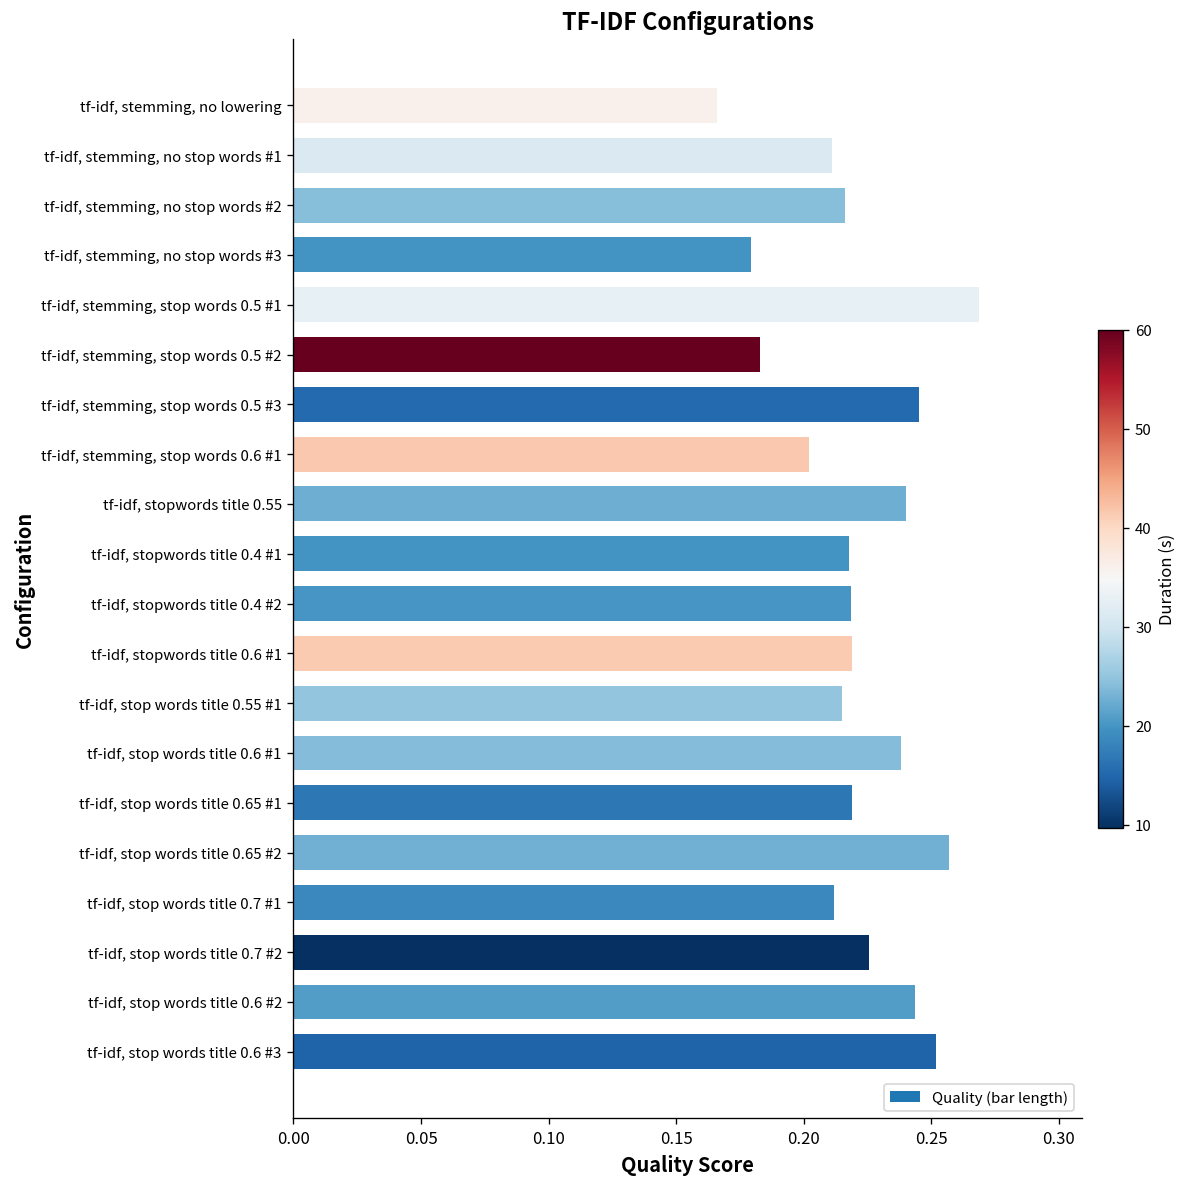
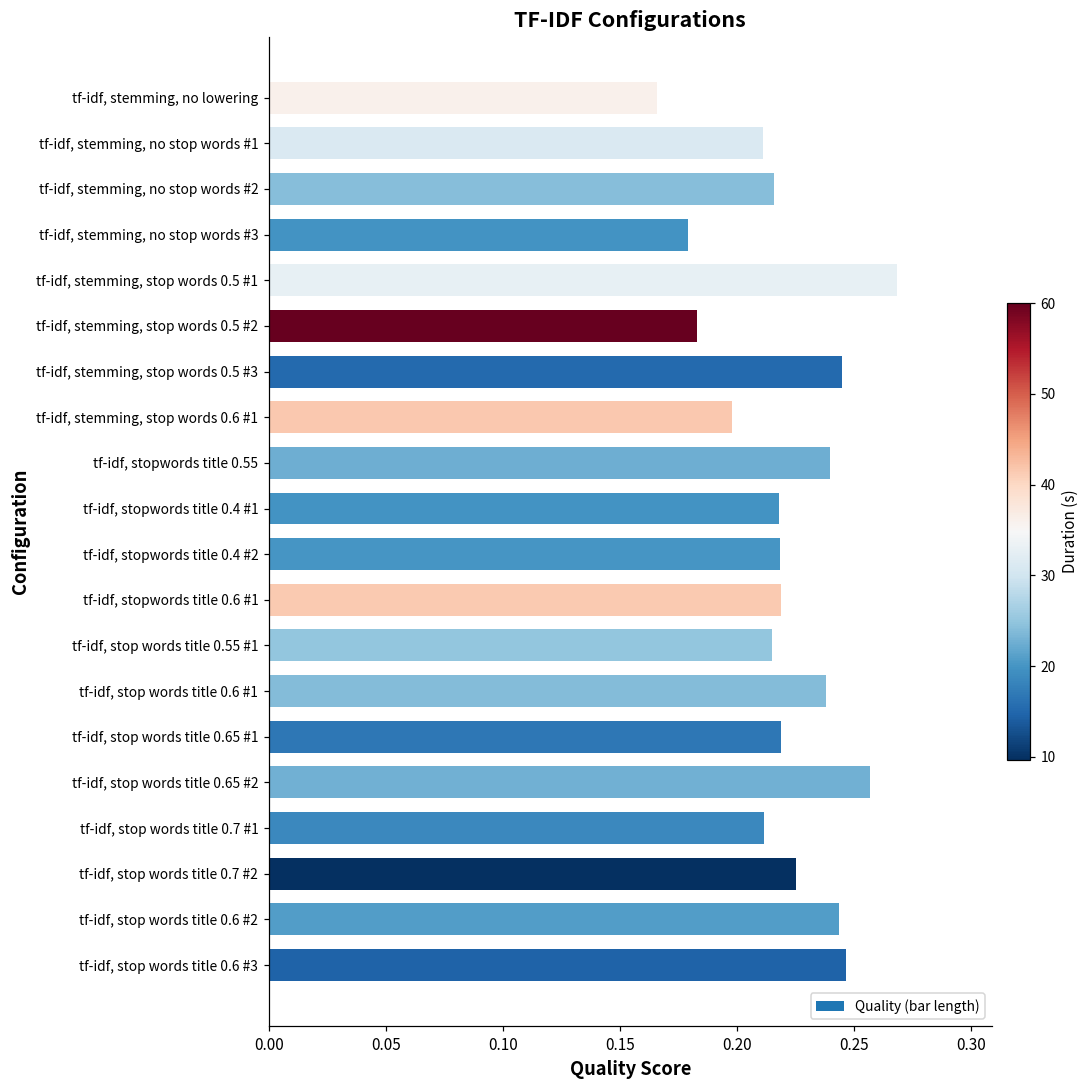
  {
    "tf-idf, stemming, no lowering": 0.166,
    "tf-idf, stemming, no stop words #1": 0.211,
    "tf-idf, stemming, no stop words #2": 0.216,
    "tf-idf, stemming, no stop words #3": 0.179,
    "tf-idf, stemming, stop words 0.5 #1": 0.269,
    "tf-idf, stemming, stop words 0.5 #2": 0.183,
    "tf-idf, stemming, stop words 0.5 #3": 0.245,
-   "tf-idf, stemming, stop words 0.6 #1": 0.202,
+   "tf-idf, stemming, stop words 0.6 #1": 0.198,
    "tf-idf, stopwords title 0.55": 0.240,
    "tf-idf, stopwords title 0.4 #1": 0.218,
    "tf-idf, stopwords title 0.4 #2": 0.219,
    "tf-idf, stopwords title 0.6 #1": 0.219,
    "tf-idf, stop words title 0.55 #1": 0.215,
    "tf-idf, stop words title 0.6 #1": 0.238,
    "tf-idf, stop words title 0.65 #1": 0.219,
    "tf-idf, stop words title 0.65 #2": 0.257,
    "tf-idf, stop words title 0.7 #1": 0.212,
    "tf-idf, stop words title 0.7 #2": 0.225,
    "tf-idf, stop words title 0.6 #2": 0.244,
-   "tf-idf, stop words title 0.6 #3": 0.252
+   "tf-idf, stop words title 0.6 #3": 0.247
  }
